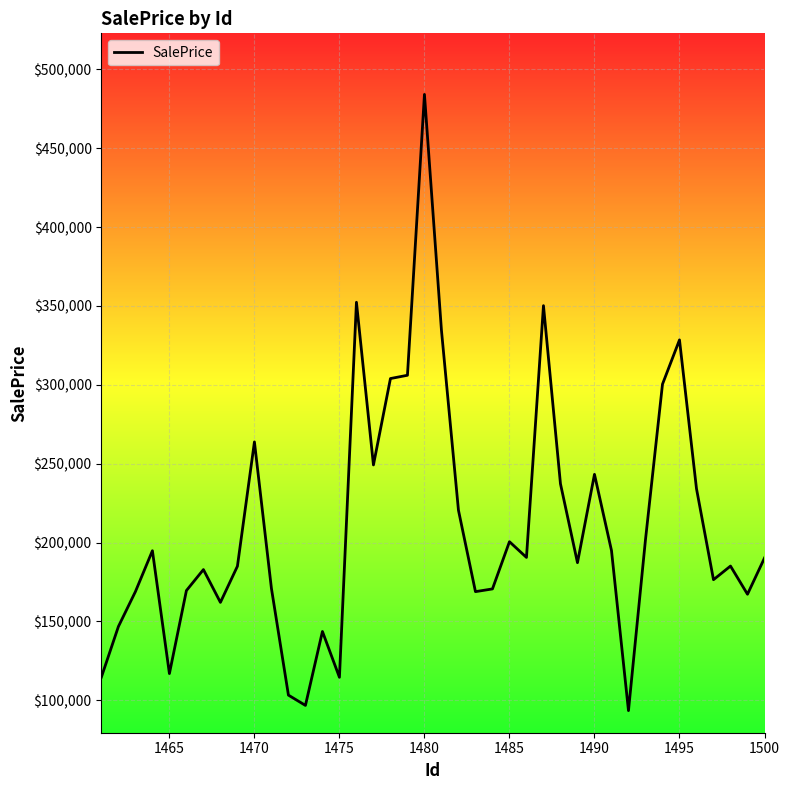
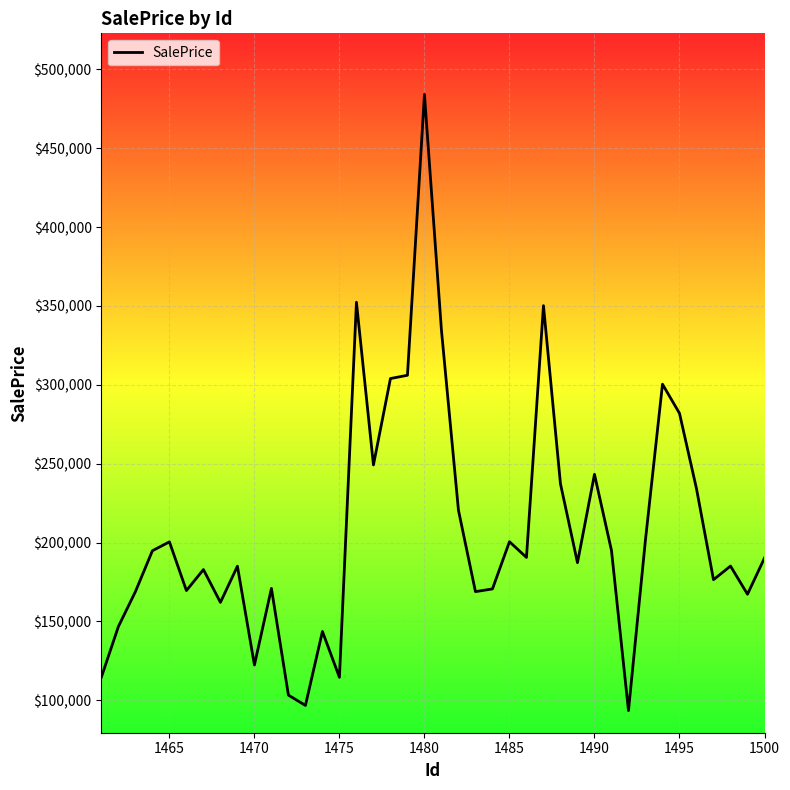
  {
-   "1465": "$117,000",
-   "1470": "$264,000",
+   "1465": "$200,000",
+   "1470": "$122,000",
    "1475": "$115,000",
    "1480": "$484,000",
    "1485": "$201,000",
    "1490": "$243,000",
-   "1495": "$329,000",
+   "1495": "$282,000",
    "1500": "$190,000"
  }
